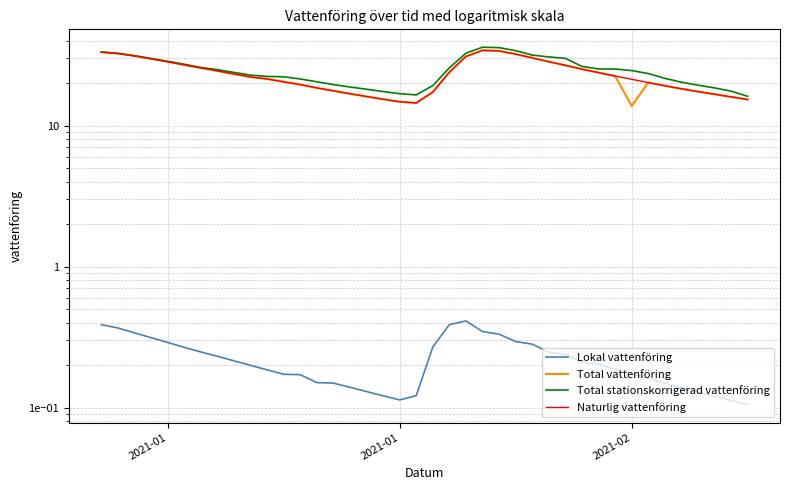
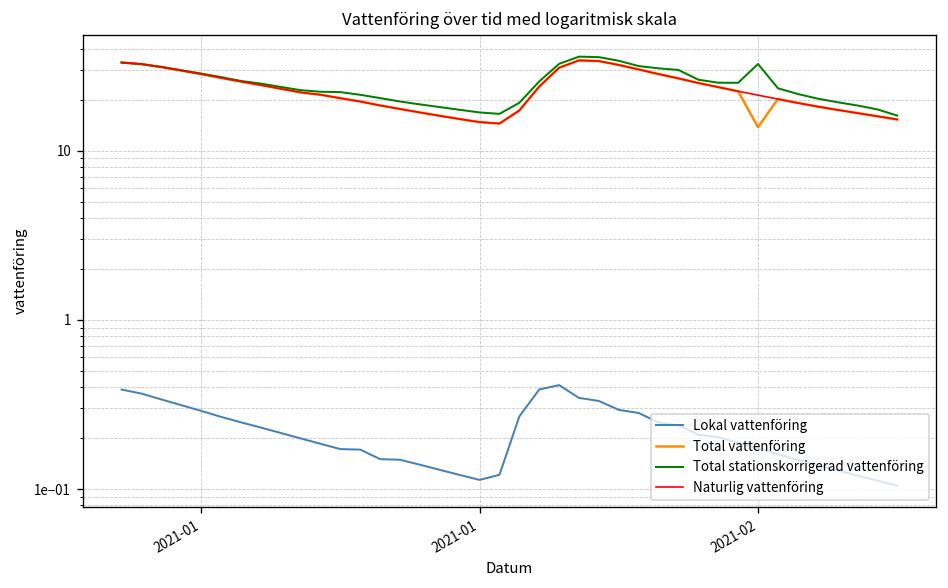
  {
    "Total vattenföring": {
      "2021-02": 14
    },
    "Total stationskorrigerad vattenföring": {
-     "2021-02": 25
+     "2021-02": 33
    },
    "Naturlig vattenföring": {
      "2021-02": 21
    }
  }
